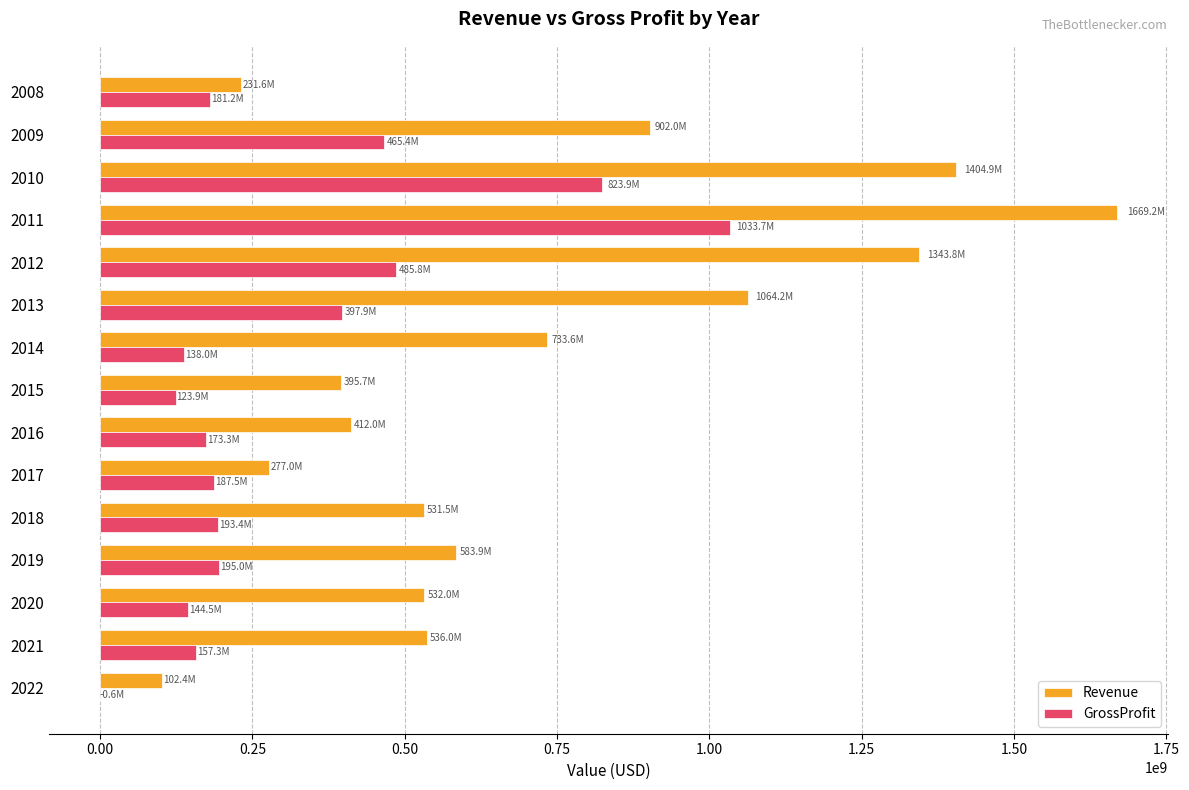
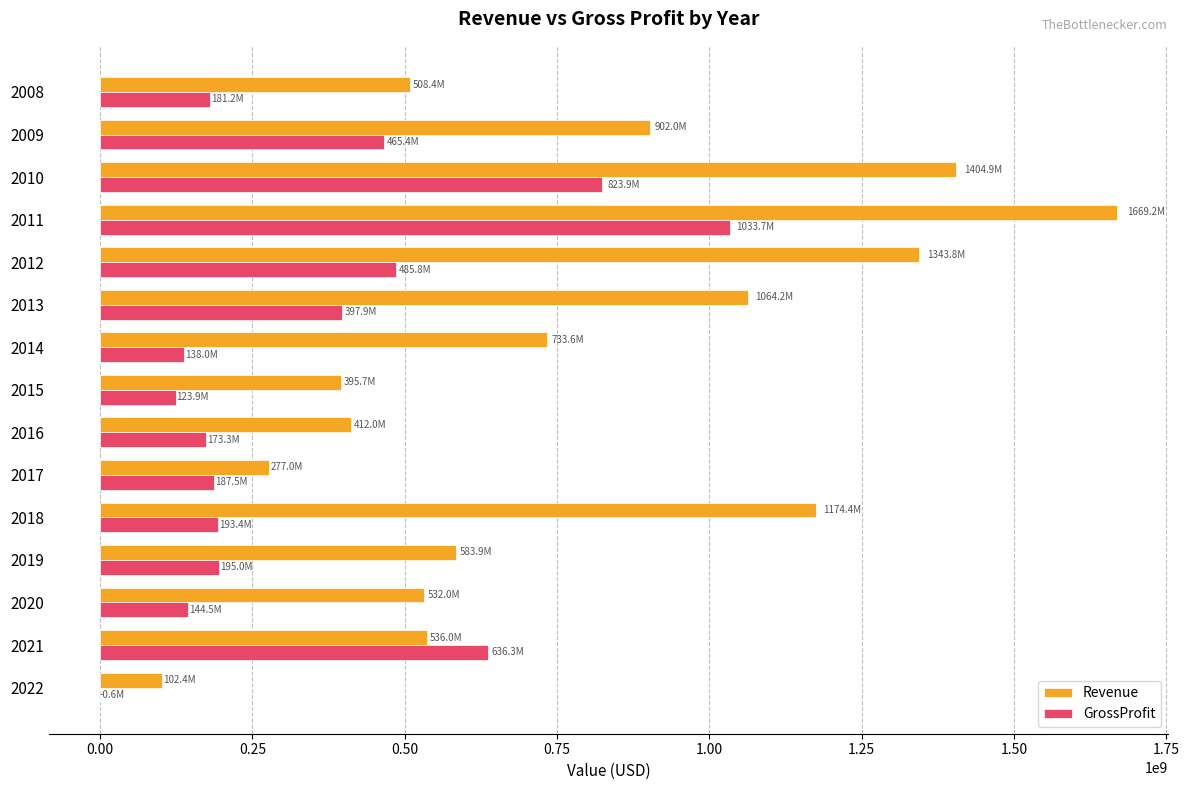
  {
    "Revenue": {
-     "2008": "231.6M",
+     "2008": "508.4M",
      "2009": "902.0M",
      "2010": "1404.9M",
      "2011": "1669.2M",
      "2012": "1343.8M",
      "2013": "1064.2M",
      "2014": "733.6M",
      "2015": "395.7M",
      "2016": "412.0M",
      "2017": "277.0M",
-     "2018": "531.5M",
+     "2018": "1174.4M",
      "2019": "583.9M",
      "2020": "532.0M",
      "2021": "536.0M",
      "2022": "102.4M"
    },
    "GrossProfit": {
      "2008": "181.2M",
      "2009": "465.4M",
      "2010": "823.9M",
      "2011": "1033.7M",
      "2012": "485.8M",
      "2013": "397.9M",
      "2014": "138.0M",
      "2015": "123.9M",
      "2016": "173.3M",
      "2017": "187.5M",
      "2018": "193.4M",
      "2019": "195.0M",
      "2020": "144.5M",
-     "2021": "157.3M",
+     "2021": "636.3M",
      "2022": "-0.6M"
    }
  }
